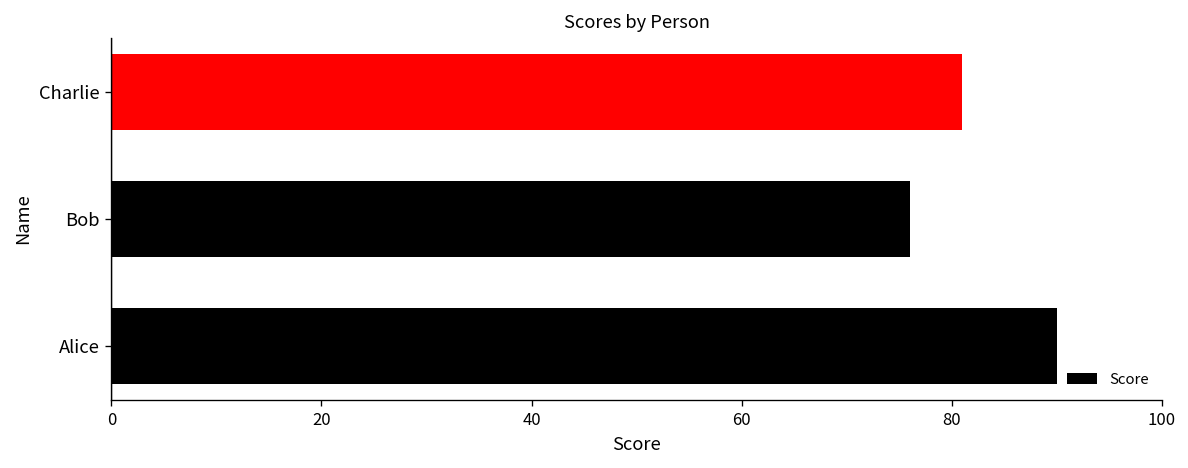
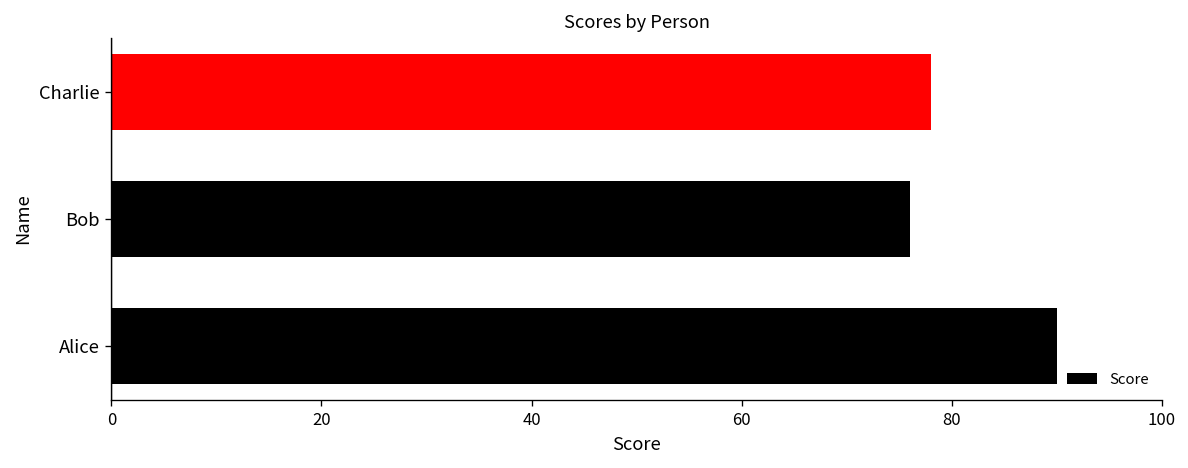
  {
-   "Charlie": 81,
+   "Charlie": 78,
    "Bob": 76,
    "Alice": 90
  }
